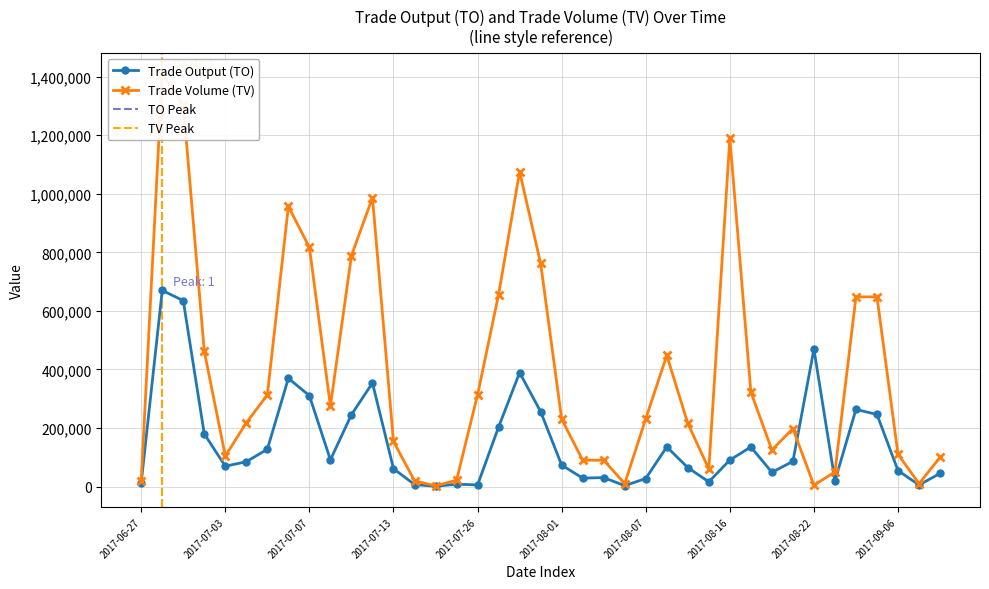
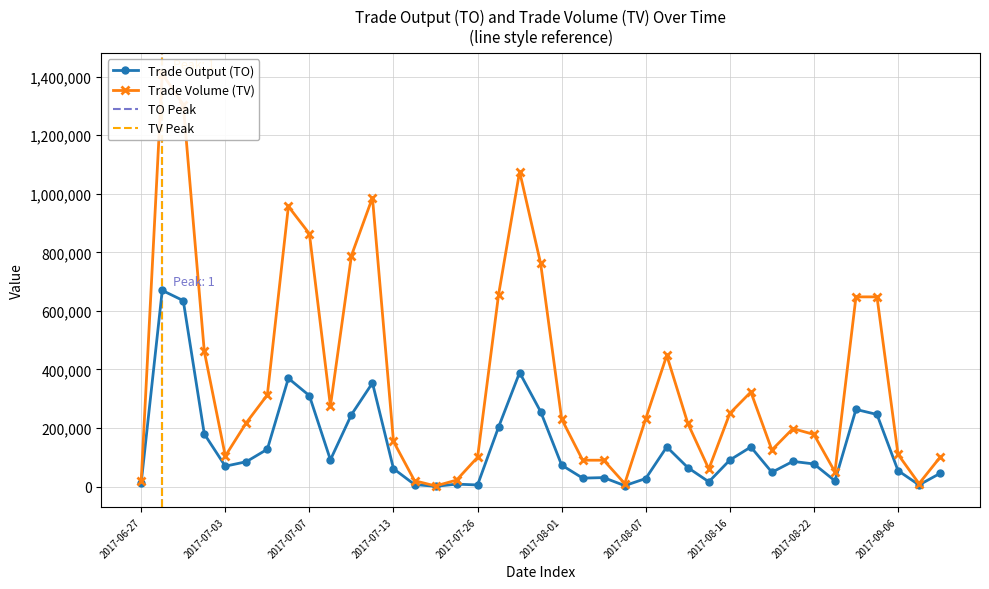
  {
    "Trade Output (TO)": {
      "2017-07-03": "70,000",
      "2017-07-07": "310,000",
      "2017-07-13": "60,000",
      "2017-07-26": "10,000",
      "2017-08-01": "70,000",
      "2017-08-07": "30,000",
      "2017-08-16": "90,000",
-     "2017-08-22": "470,000",
+     "2017-08-22": "80,000",
      "2017-09-06": "50,000"
    },
    "Trade Volume (TV)": {
      "2017-07-03": "100,000",
-     "2017-07-07": "820,000",
+     "2017-07-07": "860,000",
      "2017-07-13": "150,000",
-     "2017-07-26": "310,000",
+     "2017-07-26": "100,000",
      "2017-08-01": "230,000",
      "2017-08-07": "230,000",
-     "2017-08-16": "1,190,000",
-     "2017-08-22": "0",
+     "2017-08-16": "250,000",
+     "2017-08-22": "180,000",
      "2017-09-06": "110,000"
    }
  }
